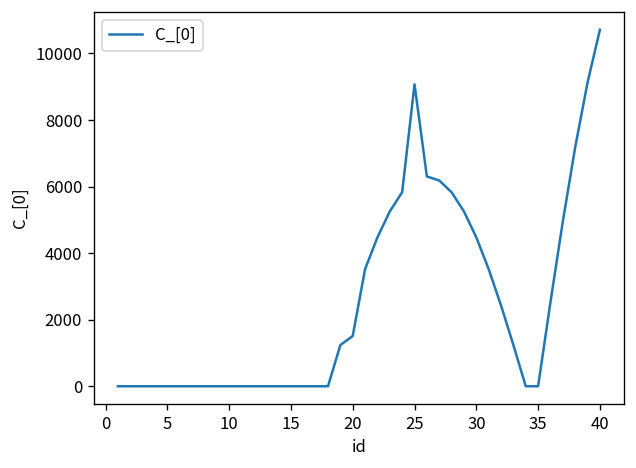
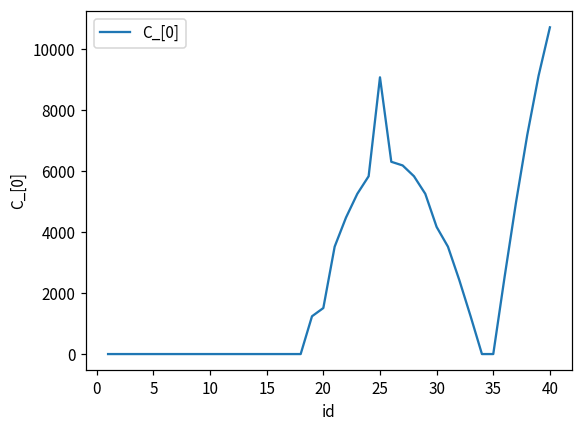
  {
    "5": 0,
    "10": 0,
    "15": 0,
    "20": 1500,
    "25": 9100,
-   "30": 4500,
+   "30": 4200,
    "35": 0,
    "40": 10700
  }
